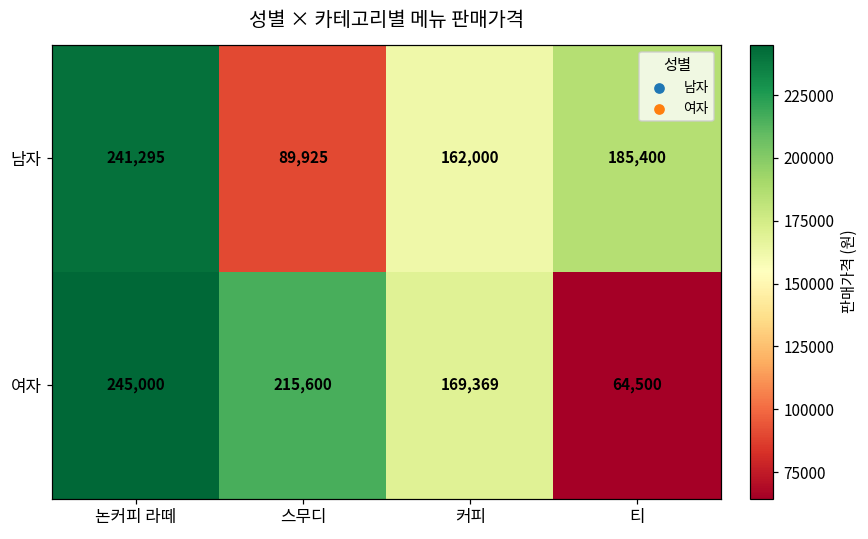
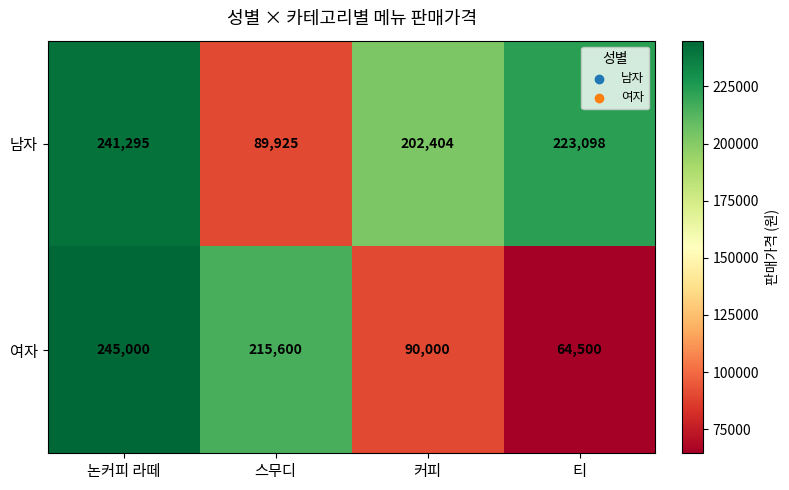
  {
    "남자": {
      "논커피 라떼": "241,295",
      "스무디": "89,925",
-     "커피": "162,000",
-     "티": "185,400"
+     "커피": "202,404",
+     "티": "223,098"
    },
    "여자": {
      "논커피 라떼": "245,000",
      "스무디": "215,600",
-     "커피": "169,369",
+     "커피": "90,000",
      "티": "64,500"
    }
  }
